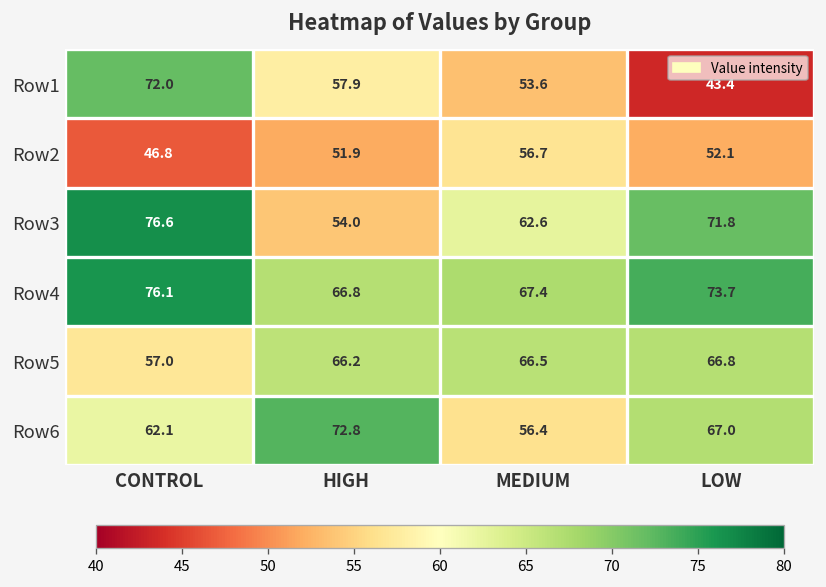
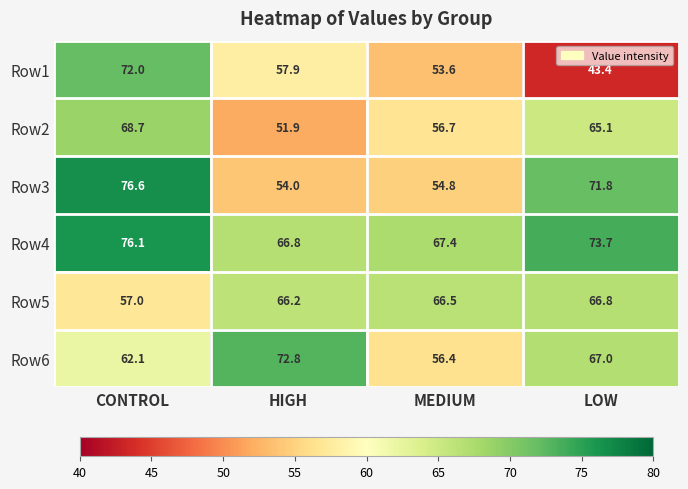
  {
    "Row1": {
      "CONTROL": 72.0,
      "HIGH": 57.9,
      "MEDIUM": 53.6
    },
    "Row2": {
-     "CONTROL": 46.8,
+     "CONTROL": 68.7,
      "HIGH": 51.9,
      "MEDIUM": 56.7,
-     "LOW": 52.1
+     "LOW": 65.1
    },
    "Row3": {
      "CONTROL": 76.6,
      "HIGH": 54.0,
-     "MEDIUM": 62.6,
+     "MEDIUM": 54.8,
      "LOW": 71.8
    },
    "Row4": {
      "CONTROL": 76.1,
      "HIGH": 66.8,
      "MEDIUM": 67.4,
      "LOW": 73.7
    },
    "Row5": {
      "CONTROL": 57.0,
      "HIGH": 66.2,
      "MEDIUM": 66.5,
      "LOW": 66.8
    },
    "Row6": {
      "CONTROL": 62.1,
      "HIGH": 72.8,
      "MEDIUM": 56.4,
      "LOW": 67.0
    }
  }
